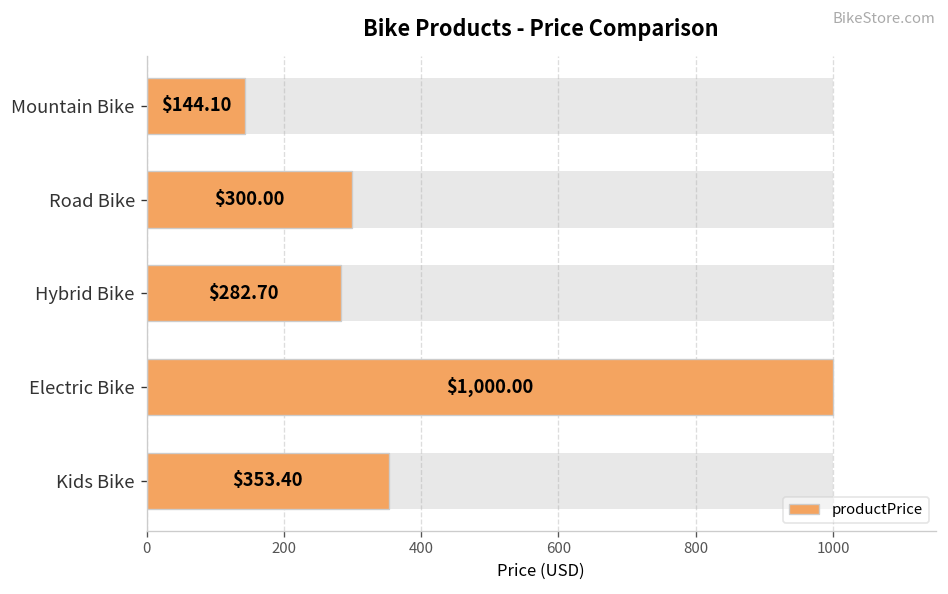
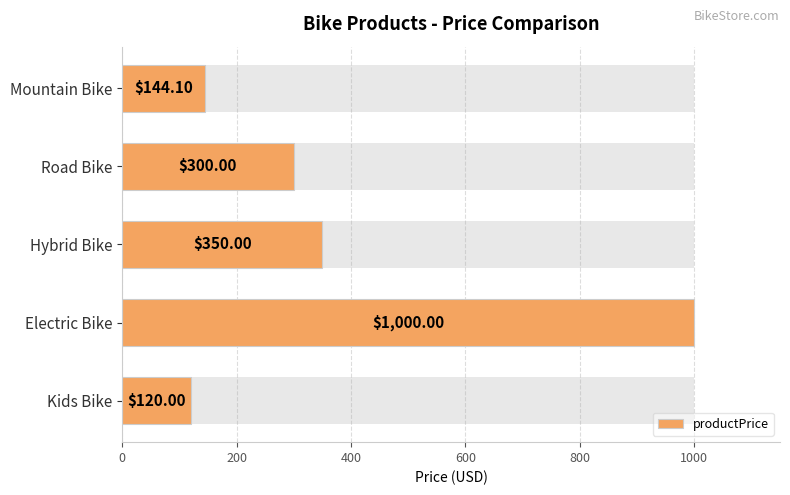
  {
    "productPrice": {
-     "Hybrid Bike": "$282.70",
+     "Hybrid Bike": "$350.00",
      "Electric Bike": "$1,000.00",
-     "Kids Bike": "$353.40"
+     "Kids Bike": "$120.00"
    }
  }
